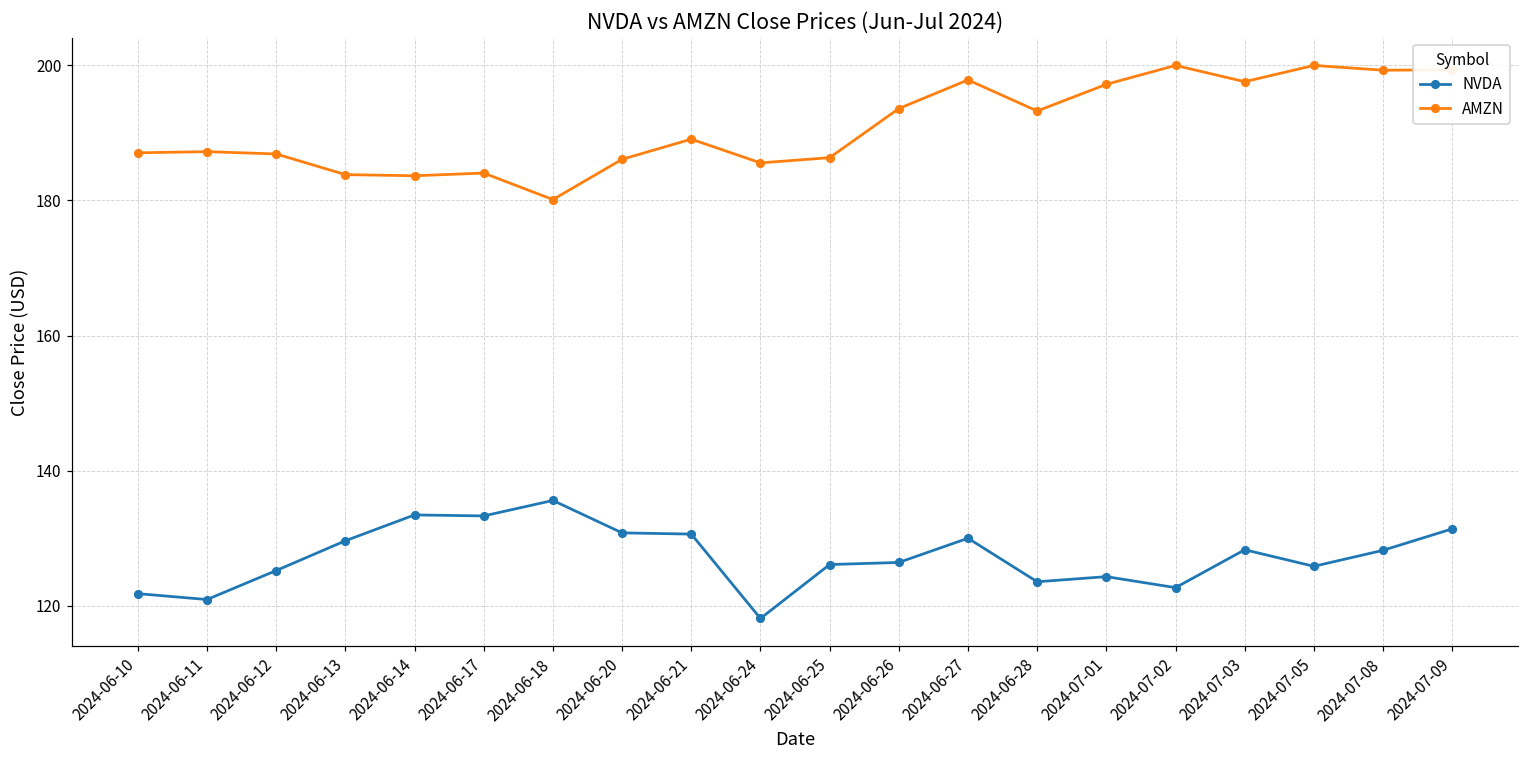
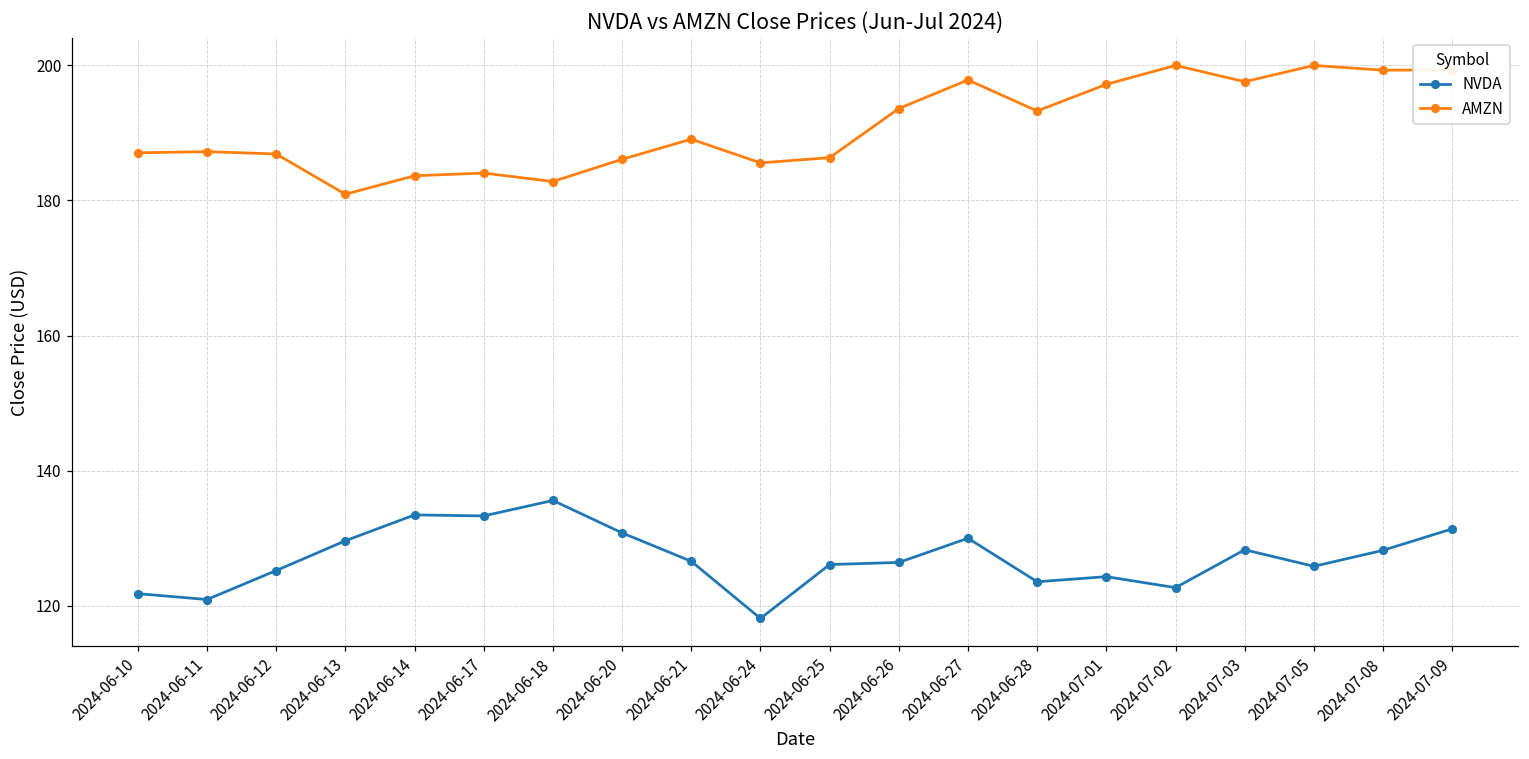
  {
    "NVDA": {
      "2024-06-10": 122,
      "2024-06-11": 121,
      "2024-06-12": 125,
      "2024-06-13": 130,
      "2024-06-14": 133,
      "2024-06-17": 133,
      "2024-06-18": 136,
      "2024-06-20": 131,
-     "2024-06-21": 131,
+     "2024-06-21": 127,
      "2024-06-24": 118,
      "2024-06-25": 126,
      "2024-06-26": 126,
      "2024-06-27": 130,
      "2024-06-28": 124,
      "2024-07-01": 124,
      "2024-07-02": 123,
      "2024-07-03": 128,
      "2024-07-05": 126,
      "2024-07-08": 128,
      "2024-07-09": 131
    },
    "AMZN": {
      "2024-06-10": 187,
      "2024-06-11": 187,
      "2024-06-12": 187,
-     "2024-06-13": 184,
+     "2024-06-13": 181,
      "2024-06-14": 184,
      "2024-06-17": 184,
-     "2024-06-18": 180,
+     "2024-06-18": 183,
      "2024-06-20": 186,
      "2024-06-21": 189,
      "2024-06-24": 186,
      "2024-06-25": 186,
      "2024-06-26": 194,
      "2024-06-27": 198,
      "2024-06-28": 193,
      "2024-07-01": 197,
      "2024-07-02": 200,
      "2024-07-03": 198,
      "2024-07-05": 200,
      "2024-07-08": 199
    }
  }
